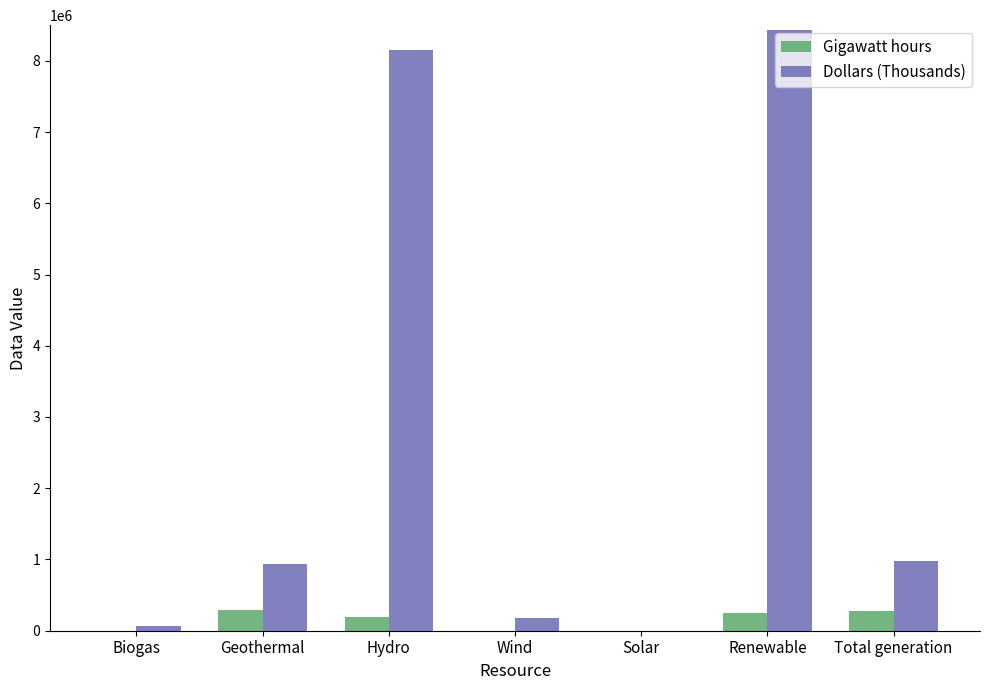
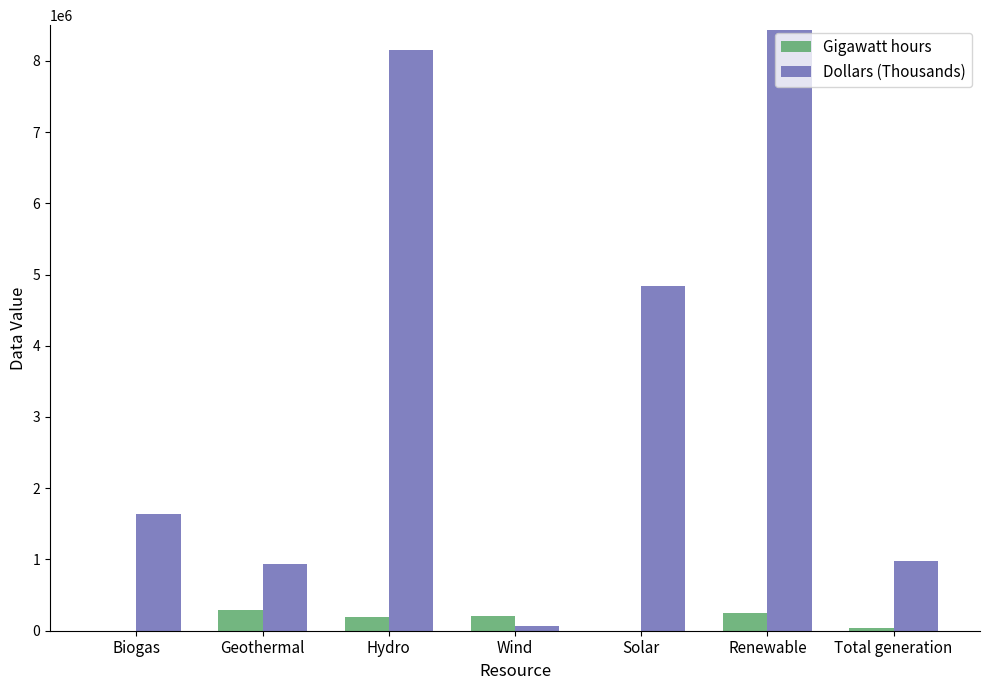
  {
    "Gigawatt hours": {
      "Geothermal": 300000,
      "Hydro": 200000,
-     "Wind": 0,
+     "Wind": 200000,
      "Renewable": 200000,
-     "Total generation": 300000
+     "Total generation": 0
    },
    "Dollars (Thousands)": {
-     "Biogas": 100000,
+     "Biogas": 1600000,
      "Geothermal": 900000,
      "Hydro": 8100000,
-     "Wind": 200000,
-     "Solar": 0,
+     "Wind": 100000,
+     "Solar": 4800000,
      "Renewable": 8400000,
      "Total generation": 1000000
    }
  }
